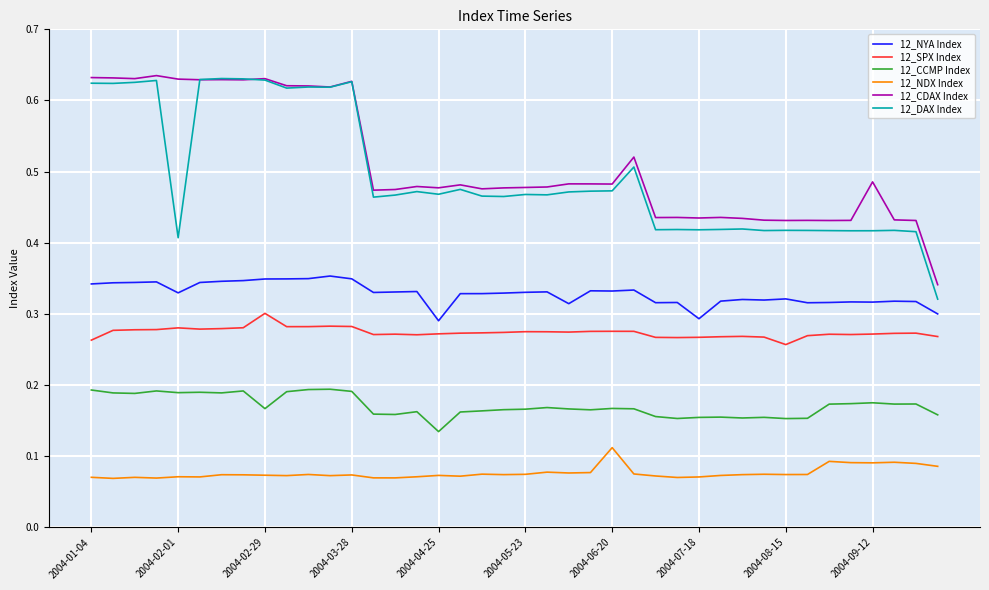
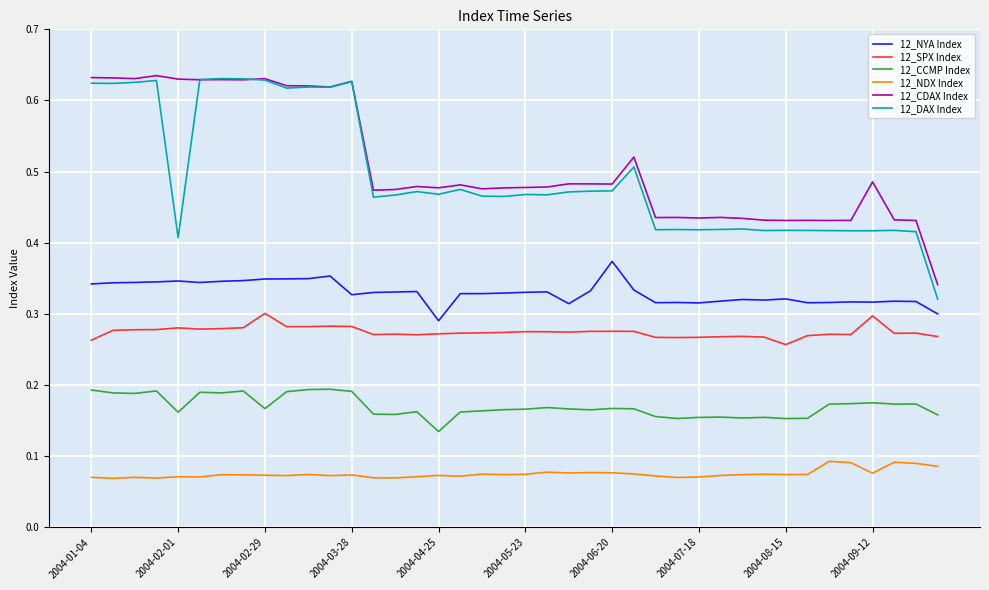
  {
    "12_NYA Index": {
      "2004-01-04": 0.34,
-     "2004-02-01": 0.33,
+     "2004-02-01": 0.35,
      "2004-02-29": 0.35,
-     "2004-03-28": 0.35,
+     "2004-03-28": 0.33,
      "2004-04-25": 0.29,
      "2004-05-23": 0.33,
-     "2004-06-20": 0.33,
-     "2004-07-18": 0.29,
+     "2004-06-20": 0.37,
+     "2004-07-18": 0.32,
      "2004-08-15": 0.32,
      "2004-09-12": 0.32
    },
    "12_SPX Index": {
      "2004-01-04": 0.26,
      "2004-02-01": 0.28,
      "2004-02-29": 0.30,
      "2004-03-28": 0.28,
      "2004-04-25": 0.27,
      "2004-05-23": 0.28,
      "2004-06-20": 0.28,
      "2004-07-18": 0.27,
      "2004-08-15": 0.26,
-     "2004-09-12": 0.27
+     "2004-09-12": 0.30
    },
    "12_CCMP Index": {
      "2004-01-04": 0.19,
-     "2004-02-01": 0.19,
+     "2004-02-01": 0.16,
      "2004-02-29": 0.17,
      "2004-03-28": 0.19,
      "2004-04-25": 0.13,
      "2004-05-23": 0.17,
      "2004-06-20": 0.17,
      "2004-07-18": 0.15,
      "2004-08-15": 0.15,
      "2004-09-12": 0.18
    },
    "12_NDX Index": {
      "2004-01-04": 0.07,
      "2004-02-01": 0.07,
      "2004-02-29": 0.07,
      "2004-03-28": 0.07,
      "2004-04-25": 0.07,
      "2004-05-23": 0.07,
-     "2004-06-20": 0.11,
+     "2004-06-20": 0.08,
      "2004-07-18": 0.07,
      "2004-08-15": 0.07,
-     "2004-09-12": 0.09
+     "2004-09-12": 0.08
    },
    "12_CDAX Index": {
      "2004-01-04": 0.63,
      "2004-02-01": 0.63,
      "2004-04-25": 0.48,
      "2004-05-23": 0.48,
      "2004-06-20": 0.48,
      "2004-07-18": 0.43,
      "2004-08-15": 0.43,
      "2004-09-12": 0.49
    },
    "12_DAX Index": {
      "2004-01-04": 0.62,
      "2004-02-01": 0.41,
      "2004-04-25": 0.47,
      "2004-05-23": 0.47,
      "2004-06-20": 0.47,
      "2004-07-18": 0.42,
      "2004-08-15": 0.42,
      "2004-09-12": 0.42
    }
  }
